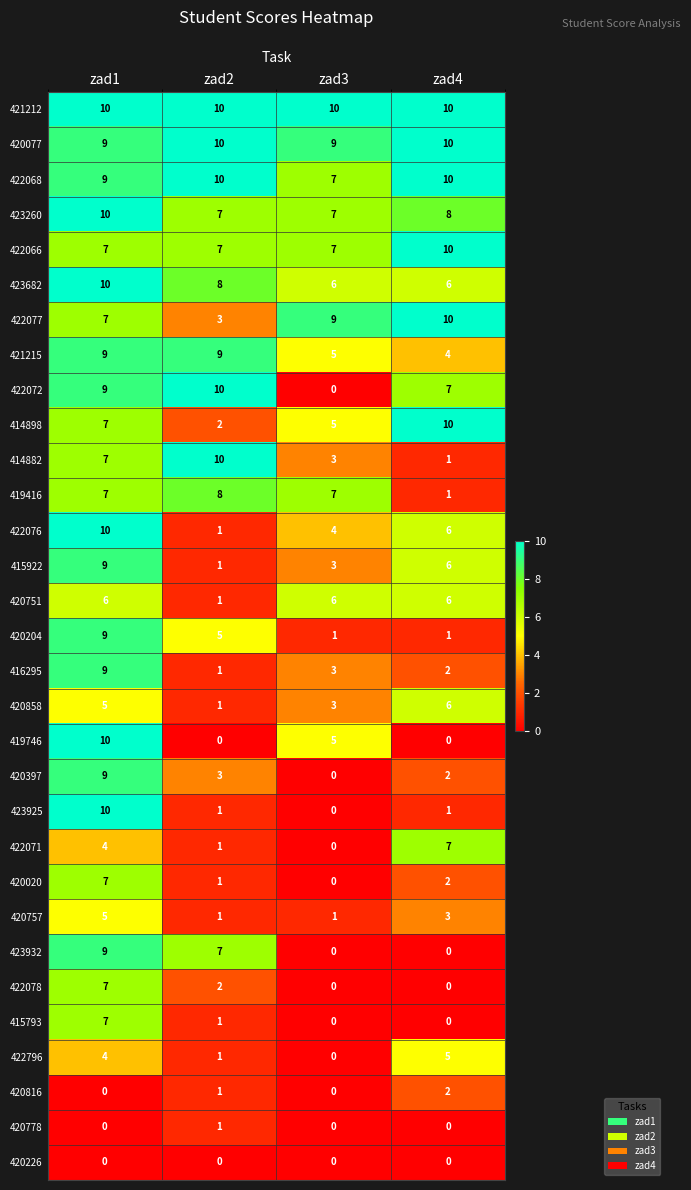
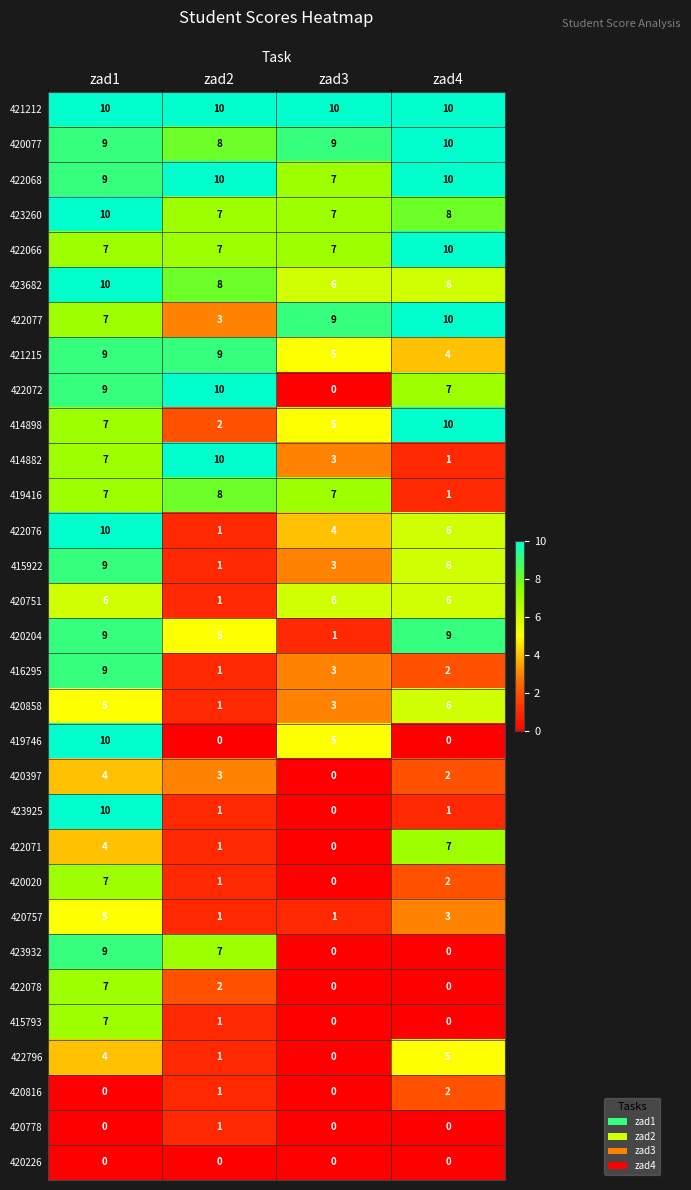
  {
    "421212": {
      "zad1": 10,
      "zad2": 10,
      "zad3": 10,
      "zad4": 10
    },
    "420077": {
      "zad1": 9,
-     "zad2": 10,
+     "zad2": 8,
      "zad3": 9,
      "zad4": 10
    },
    "422068": {
      "zad1": 9,
      "zad2": 10,
      "zad3": 7,
      "zad4": 10
    },
    "423260": {
      "zad1": 10,
      "zad2": 7,
      "zad3": 7,
      "zad4": 8
    },
    "422066": {
      "zad1": 7,
      "zad2": 7,
      "zad3": 7,
      "zad4": 10
    },
    "423682": {
      "zad1": 10,
      "zad2": 8,
      "zad3": 6,
      "zad4": 6
    },
    "422077": {
      "zad1": 7,
      "zad2": 3,
      "zad3": 9,
      "zad4": 10
    },
    "421215": {
      "zad1": 9,
      "zad2": 9,
      "zad3": 5,
      "zad4": 4
    },
    "422072": {
      "zad1": 9,
      "zad2": 10,
      "zad3": 0,
      "zad4": 7
    },
    "414898": {
      "zad1": 7,
      "zad2": 2,
      "zad3": 5,
      "zad4": 10
    },
    "414882": {
      "zad1": 7,
      "zad2": 10,
      "zad3": 3,
      "zad4": 1
    },
    "419416": {
      "zad1": 7,
      "zad2": 8,
      "zad3": 7,
      "zad4": 1
    },
    "422076": {
      "zad1": 10,
      "zad2": 1,
      "zad3": 4,
      "zad4": 6
    },
    "415922": {
      "zad1": 9,
      "zad2": 1,
      "zad3": 3,
      "zad4": 6
    },
    "420751": {
      "zad1": 6,
      "zad2": 1,
      "zad3": 6,
      "zad4": 6
    },
    "420204": {
      "zad1": 9,
      "zad2": 5,
      "zad3": 1,
-     "zad4": 1
+     "zad4": 9
    },
    "416295": {
      "zad1": 9,
      "zad2": 1,
      "zad3": 3,
      "zad4": 2
    },
    "420858": {
      "zad1": 5,
      "zad2": 1,
      "zad3": 3,
      "zad4": 6
    },
    "419746": {
      "zad1": 10,
      "zad2": 0,
      "zad3": 5,
      "zad4": 0
    },
    "420397": {
-     "zad1": 9,
+     "zad1": 4,
      "zad2": 3,
      "zad3": 0,
      "zad4": 2
    },
    "423925": {
      "zad1": 10,
      "zad2": 1,
      "zad3": 0,
      "zad4": 1
    },
    "422071": {
      "zad1": 4,
      "zad2": 1,
      "zad3": 0,
      "zad4": 7
    },
    "420020": {
      "zad1": 7,
      "zad2": 1,
      "zad3": 0,
      "zad4": 2
    },
    "420757": {
      "zad1": 5,
      "zad2": 1,
      "zad3": 1,
      "zad4": 3
    },
    "423932": {
      "zad1": 9,
      "zad2": 7,
      "zad3": 0,
      "zad4": 0
    },
    "422078": {
      "zad1": 7,
      "zad2": 2,
      "zad3": 0,
      "zad4": 0
    },
    "415793": {
      "zad1": 7,
      "zad2": 1,
      "zad3": 0,
      "zad4": 0
    },
    "422796": {
      "zad1": 4,
      "zad2": 1,
      "zad3": 0,
      "zad4": 5
    },
    "420816": {
      "zad1": 0,
      "zad2": 1,
      "zad3": 0,
      "zad4": 2
    },
    "420778": {
      "zad1": 0,
      "zad2": 1,
      "zad3": 0,
      "zad4": 0
    },
    "420226": {
      "zad1": 0,
      "zad2": 0,
      "zad3": 0,
      "zad4": 0
    }
  }
